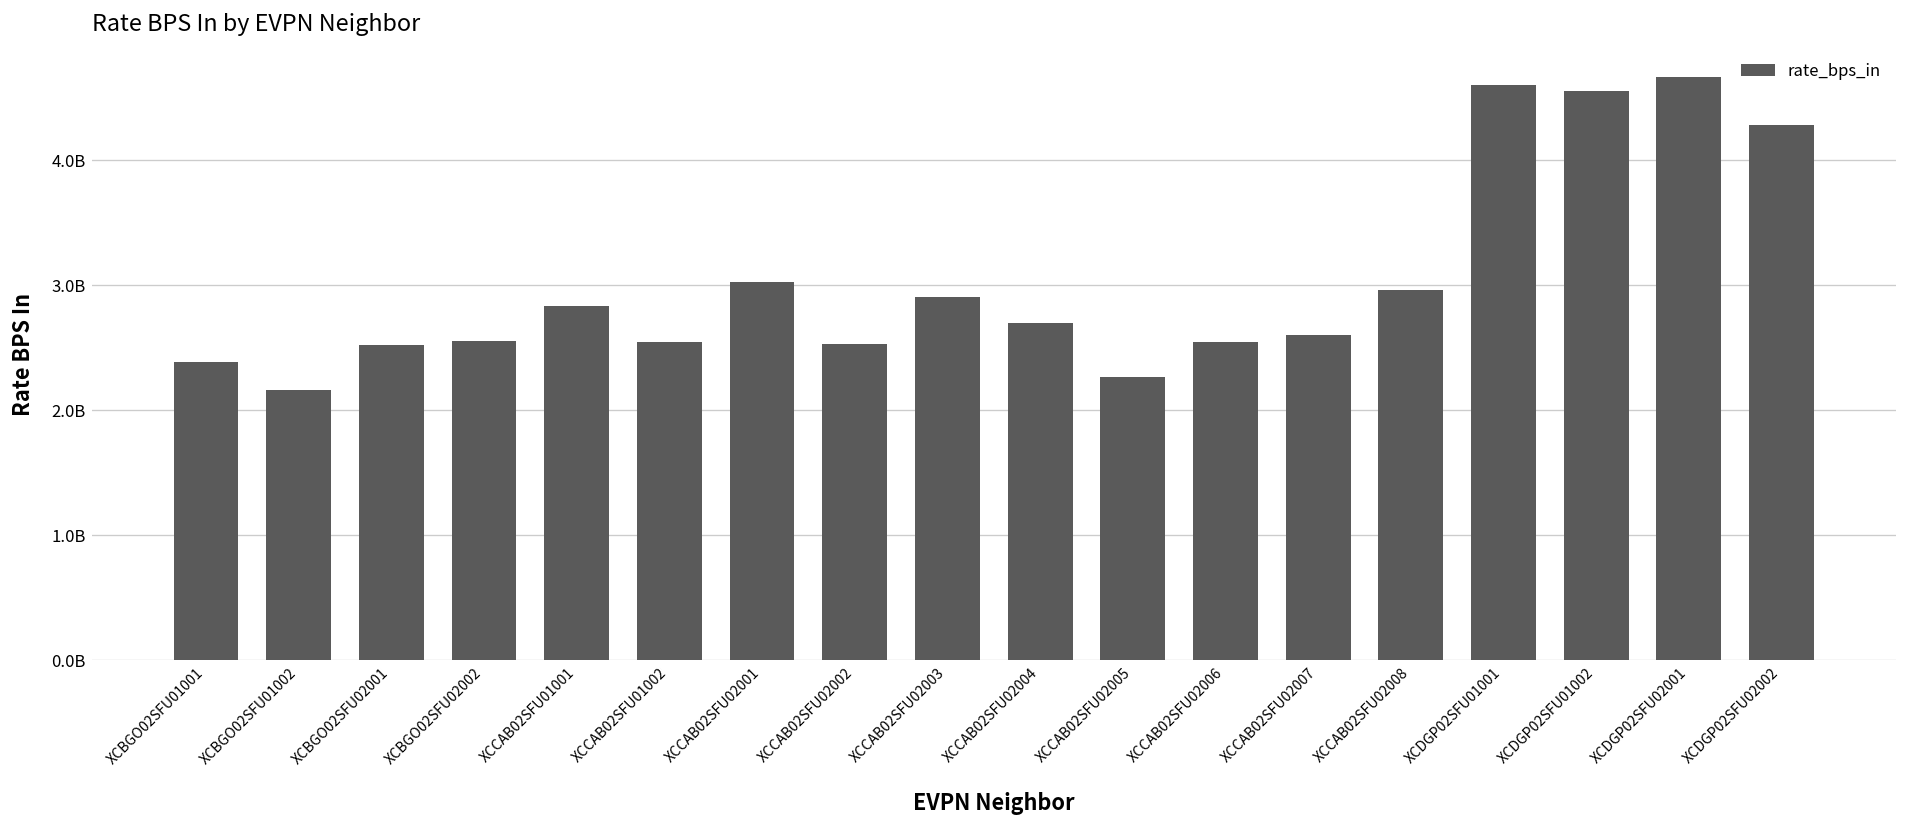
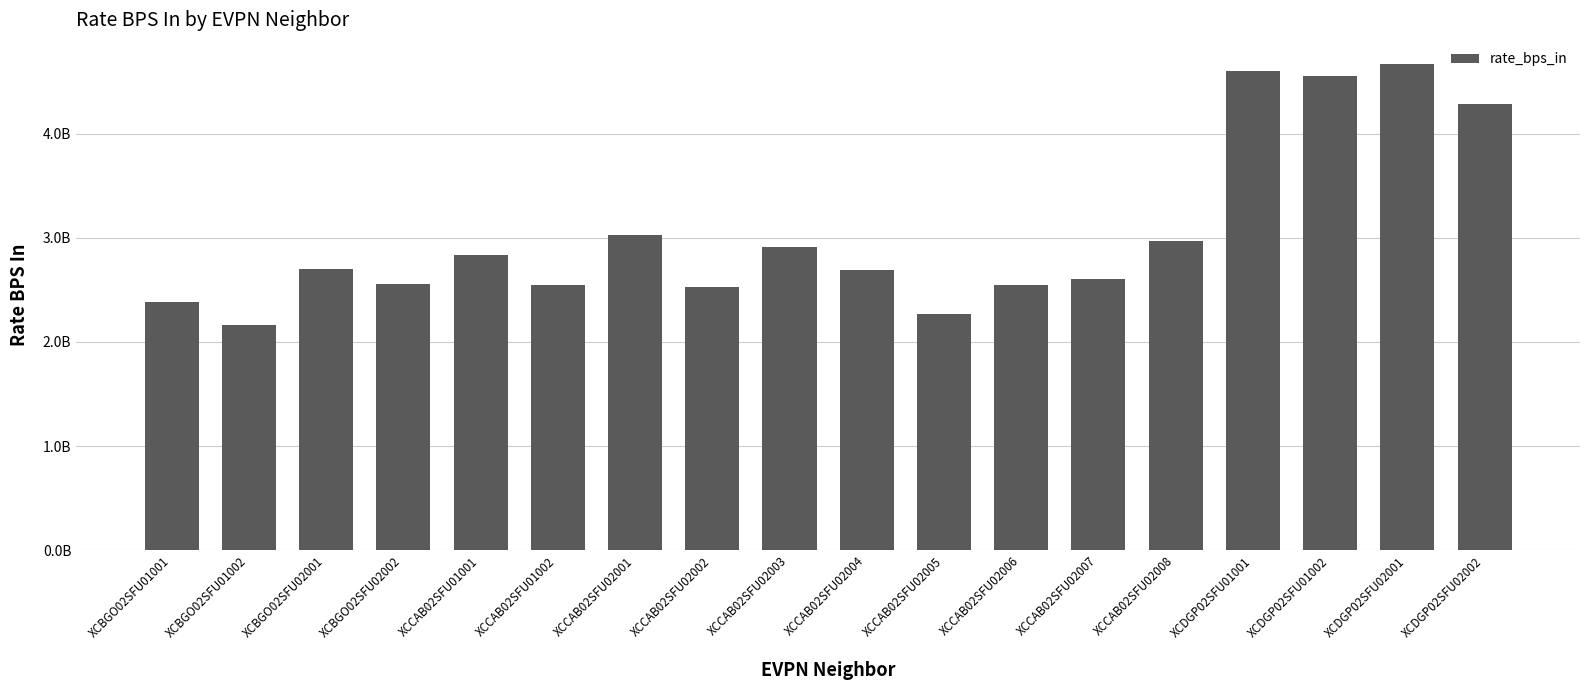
  {
    "XCBGO02SFU01001": 2390000000,
    "XCBGO02SFU01002": 2160000000,
-   "XCBGO02SFU02001": 2520000000,
+   "XCBGO02SFU02001": 2700000000,
    "XCBGO02SFU02002": 2550000000,
    "XCCAB02SFU01001": 2840000000,
    "XCCAB02SFU01002": 2550000000,
    "XCCAB02SFU02001": 3020000000,
    "XCCAB02SFU02002": 2530000000,
    "XCCAB02SFU02003": 2910000000,
    "XCCAB02SFU02004": 2700000000,
    "XCCAB02SFU02005": 2270000000,
    "XCCAB02SFU02006": 2550000000,
    "XCCAB02SFU02007": 2600000000,
    "XCCAB02SFU02008": 2970000000,
    "XCDGP02SFU01001": 4600000000,
    "XCDGP02SFU01002": 4560000000,
    "XCDGP02SFU02001": 4670000000,
    "XCDGP02SFU02002": 4280000000
  }
